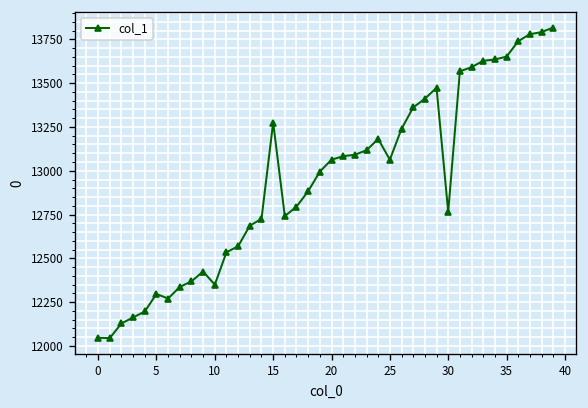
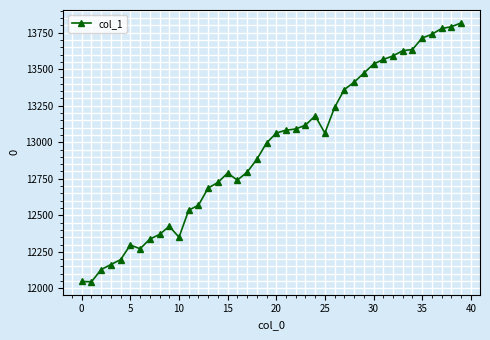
  {
    "0": 12050,
    "5": 12300,
    "10": 12350,
-   "15": 13280,
+   "15": 12790,
    "20": 13060,
    "25": 13060,
-   "30": 12770,
-   "35": 13650
+   "30": 13540,
+   "35": 13710
  }
